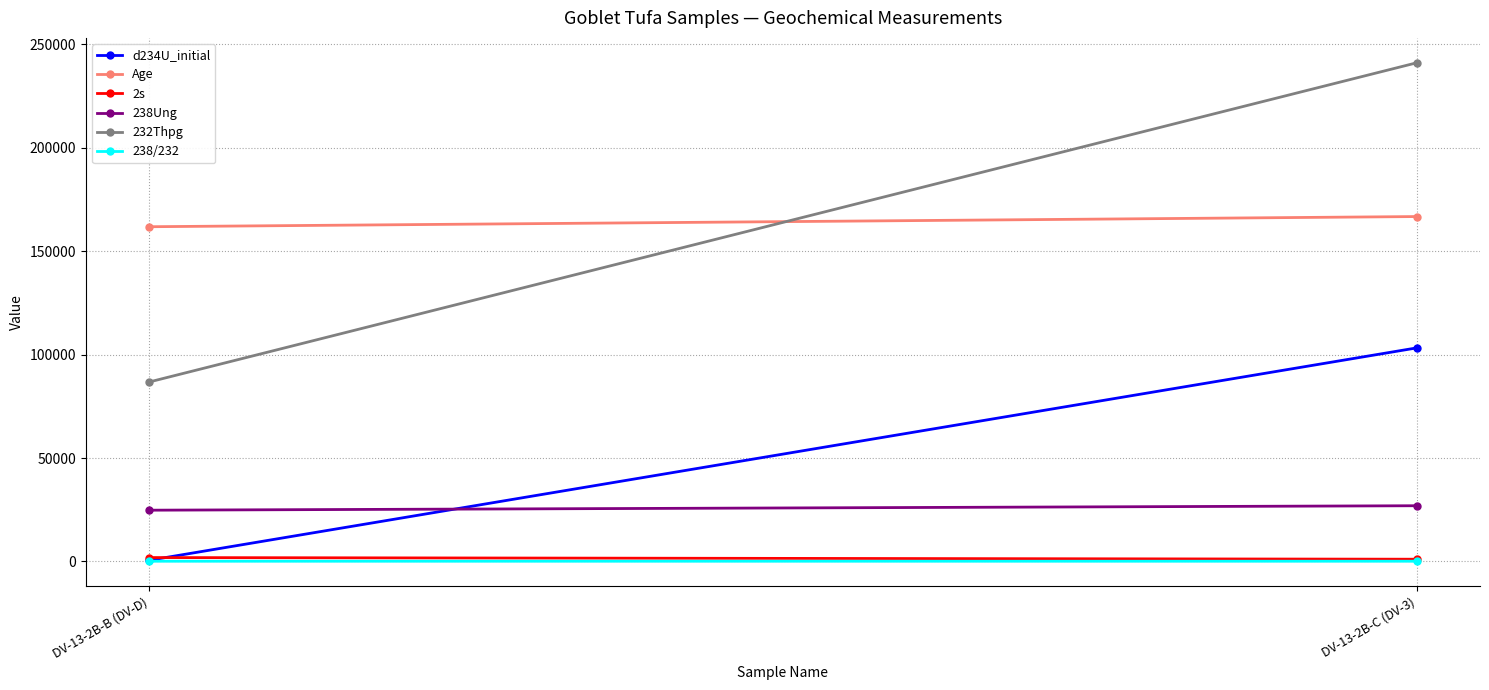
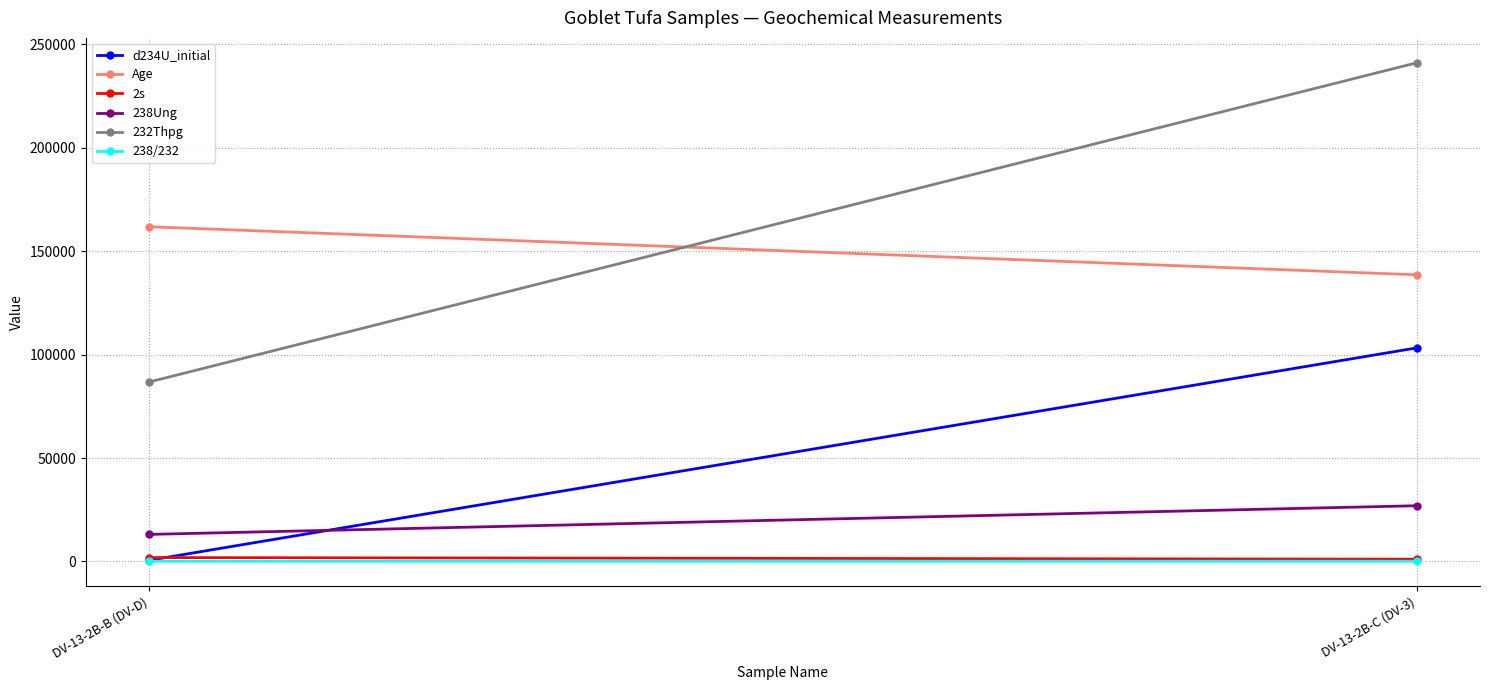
  {
    "d234U_initial": {
      "DV-13-2B-C (DV-3)": 103000
    },
    "Age": {
      "DV-13-2B-B (DV-D)": 162000,
-     "DV-13-2B-C (DV-3)": 167000
+     "DV-13-2B-C (DV-3)": 139000
    },
    "2s": {
      "DV-13-2B-B (DV-D)": 2000
    },
    "238Ung": {
-     "DV-13-2B-B (DV-D)": 25000,
+     "DV-13-2B-B (DV-D)": 13000,
      "DV-13-2B-C (DV-3)": 27000
    },
    "232Thpg": {
      "DV-13-2B-B (DV-D)": 87000,
      "DV-13-2B-C (DV-3)": 241000
    }
  }
